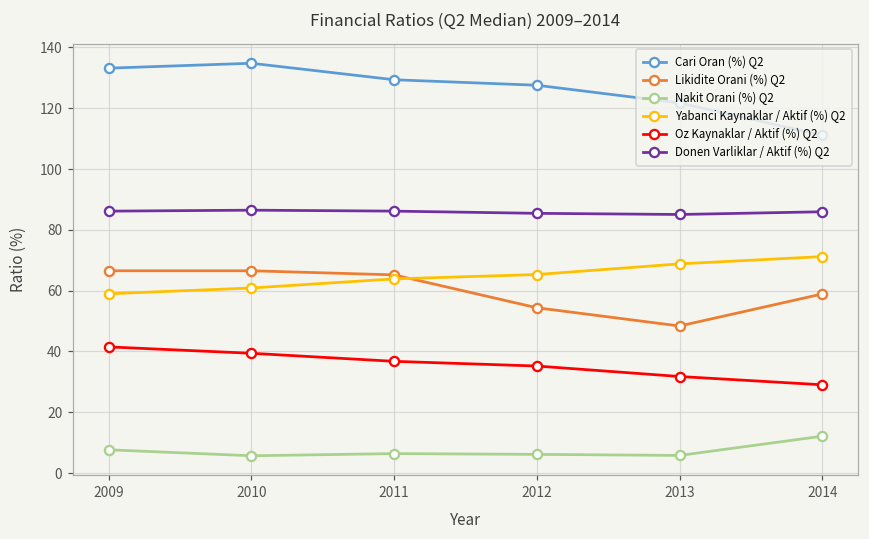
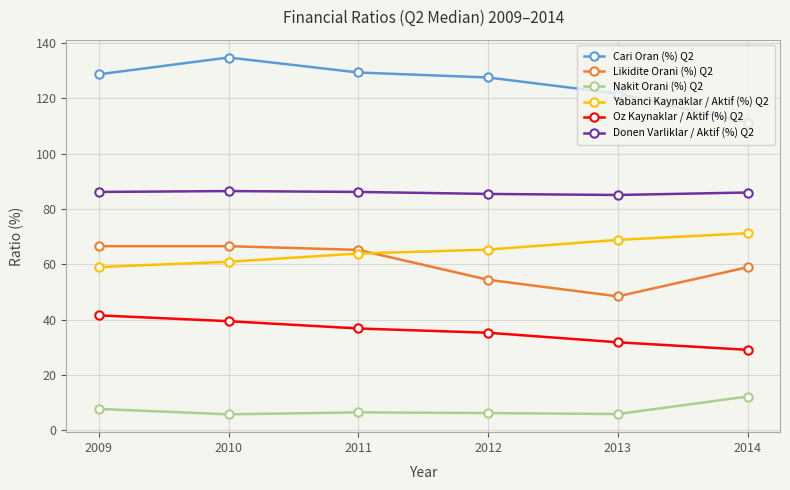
  {
    "Cari Oran (%) Q2": {
-     "2009": 133,
+     "2009": 129,
      "2010": 135,
      "2011": 129,
      "2012": 128
    },
    "Likidite Orani (%) Q2": {
      "2009": 67,
      "2010": 67,
      "2011": 65,
      "2012": 54,
      "2013": 48,
      "2014": 59
    },
    "Nakit Orani (%) Q2": {
      "2009": 8,
      "2010": 6,
      "2011": 6,
      "2012": 6,
      "2013": 6,
      "2014": 12
    },
    "Yabanci Kaynaklar / Aktif (%) Q2": {
      "2009": 59,
      "2010": 61,
      "2011": 64,
      "2012": 65,
      "2013": 69,
      "2014": 71
    },
    "Oz Kaynaklar / Aktif (%) Q2": {
      "2009": 42,
      "2010": 39,
      "2011": 37,
      "2012": 35,
      "2013": 32,
      "2014": 29
    },
    "Donen Varliklar / Aktif (%) Q2": {
      "2009": 86,
      "2010": 86,
      "2011": 86,
      "2012": 85,
      "2013": 85,
      "2014": 86
    }
  }
